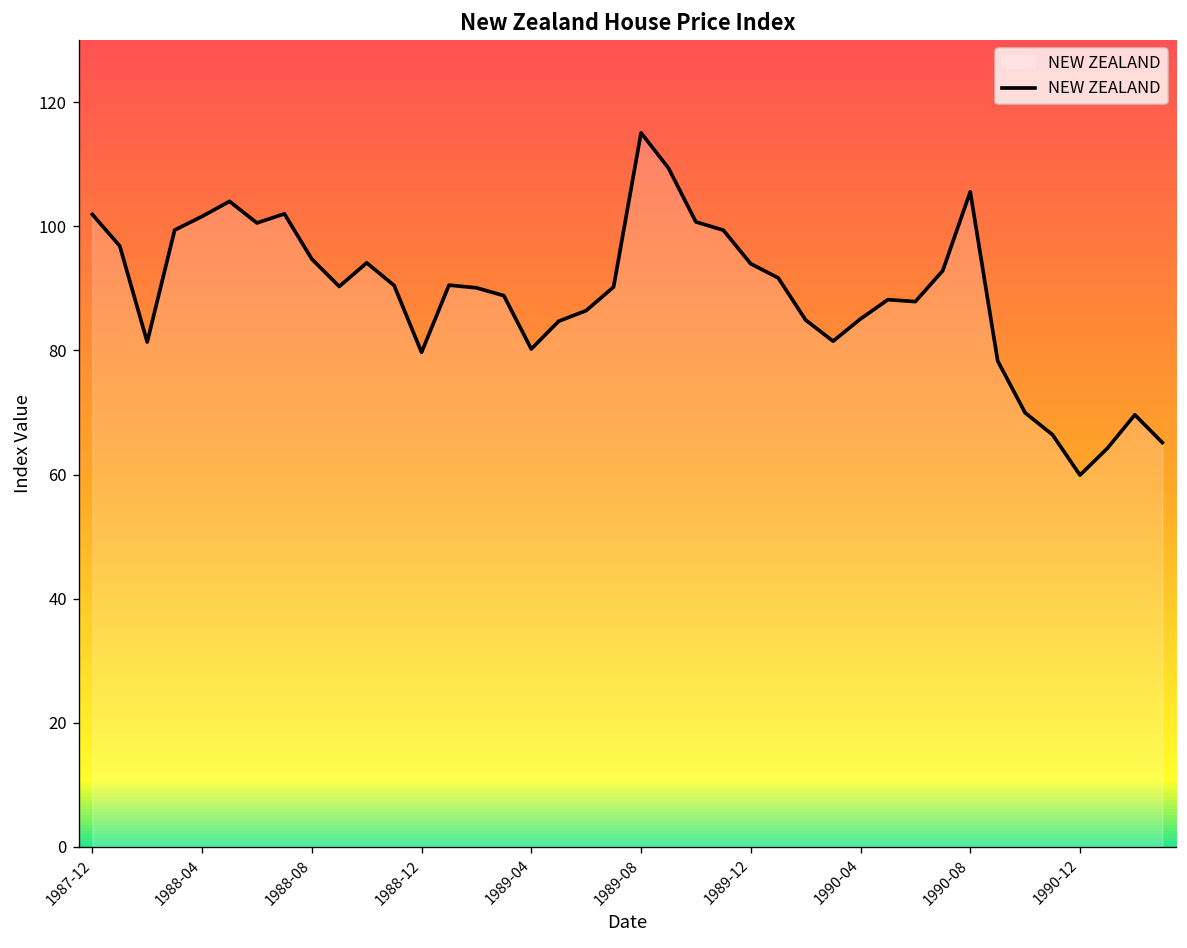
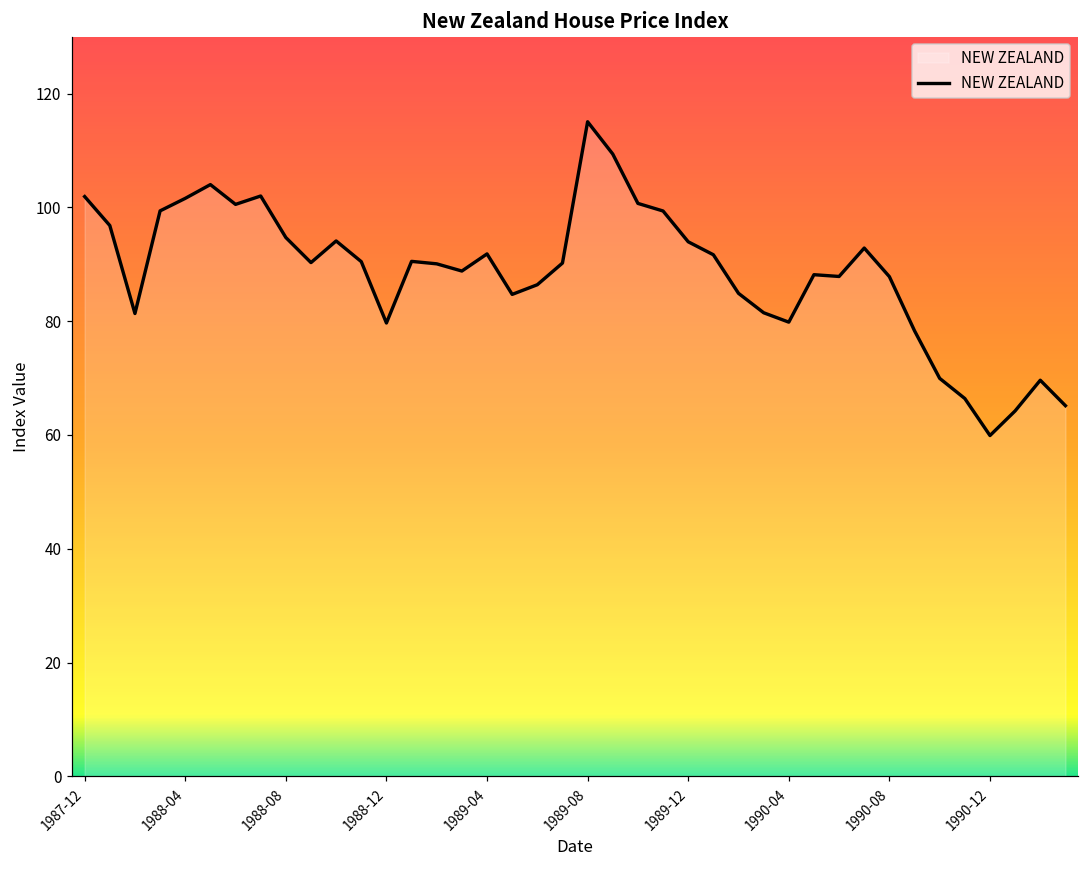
  {
    "1987-12": 102,
    "1988-04": 102,
    "1988-08": 95,
    "1988-12": 80,
-   "1989-04": 80,
+   "1989-04": 92,
    "1989-08": 115,
    "1989-12": 94,
-   "1990-04": 85,
-   "1990-08": 106,
+   "1990-04": 80,
+   "1990-08": 88,
    "1990-12": 60
  }
